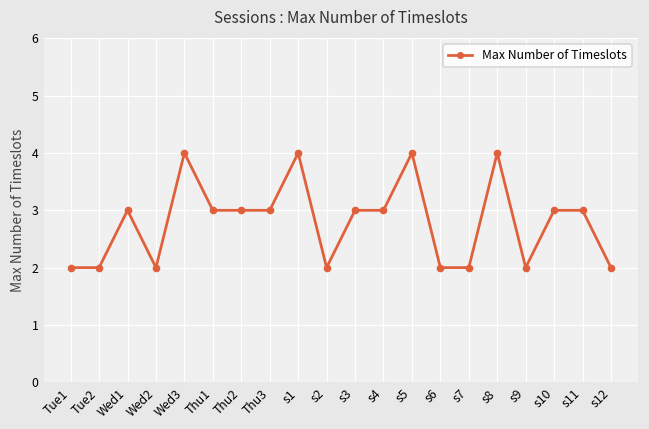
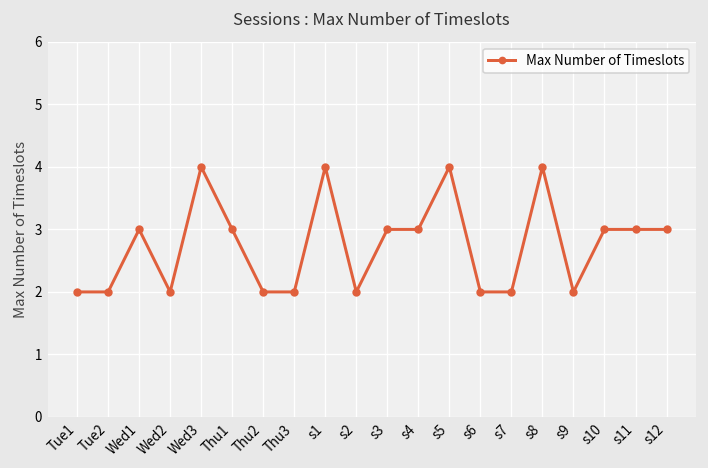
  {
    "Tue1": 2,
    "Tue2": 2,
    "Wed1": 3,
    "Wed2": 2,
    "Wed3": 4,
    "Thu1": 3,
-   "Thu2": 3,
-   "Thu3": 3,
+   "Thu2": 2,
+   "Thu3": 2,
    "s1": 4,
    "s2": 2,
    "s3": 3,
    "s4": 3,
    "s5": 4,
    "s6": 2,
    "s7": 2,
    "s8": 4,
    "s9": 2,
    "s10": 3,
    "s11": 3,
-   "s12": 2
+   "s12": 3
  }
